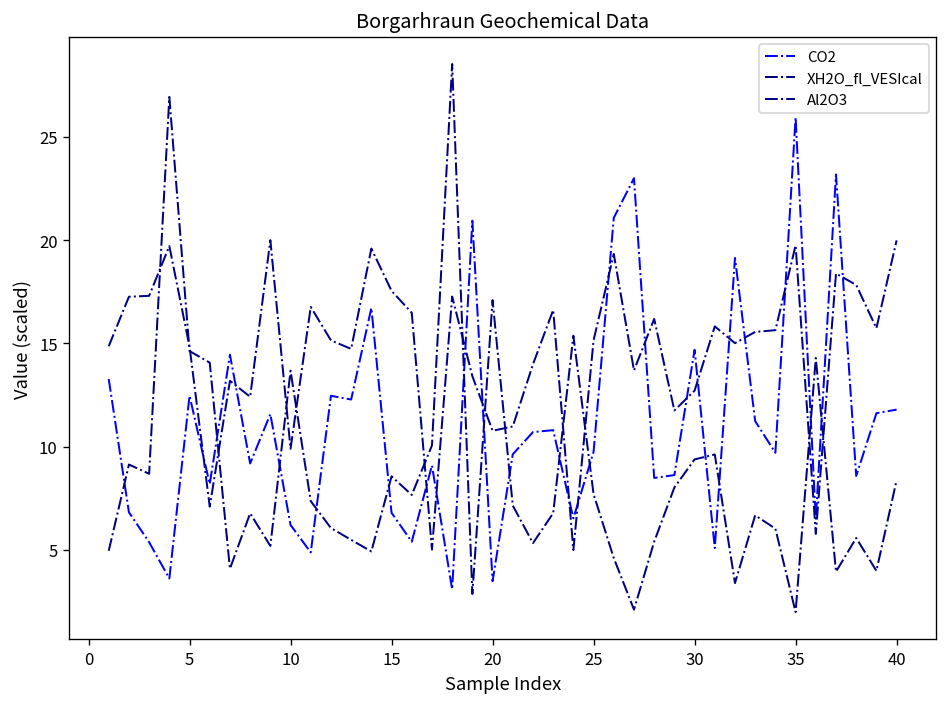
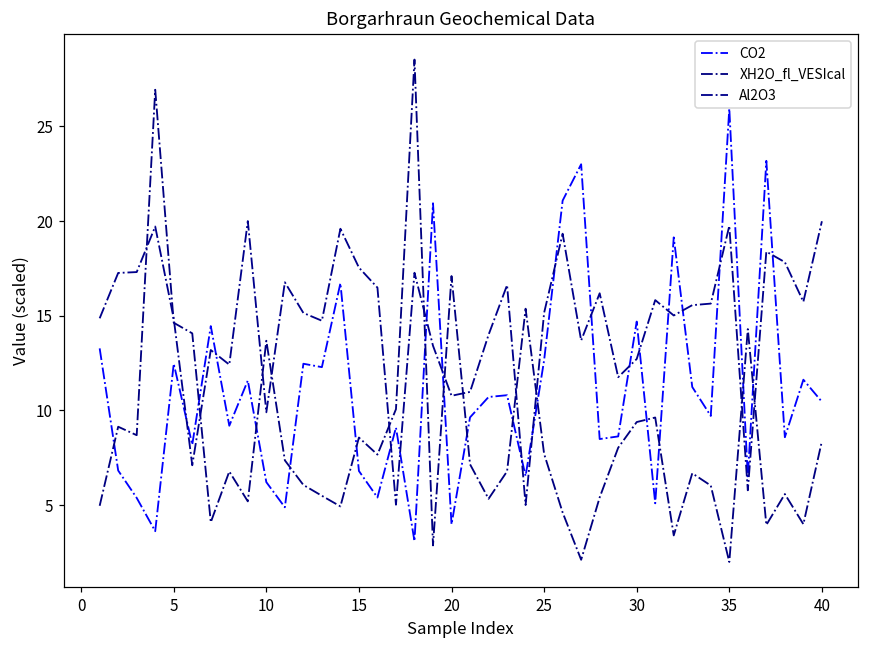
  {
    "CO2": {
      "5": 12.5,
      "10": 6.2,
      "15": 6.8,
-     "20": 3.5,
-     "25": 9.8,
+     "20": 4.0,
+     "25": 12.6,
      "30": 14.7,
-     "40": 11.8
+     "40": 10.5
    }
  }
